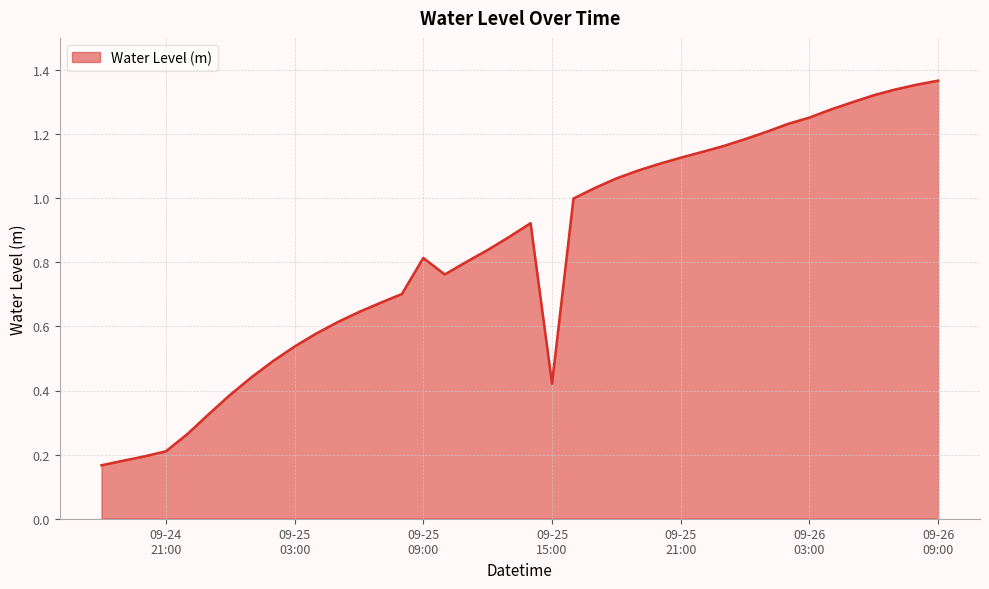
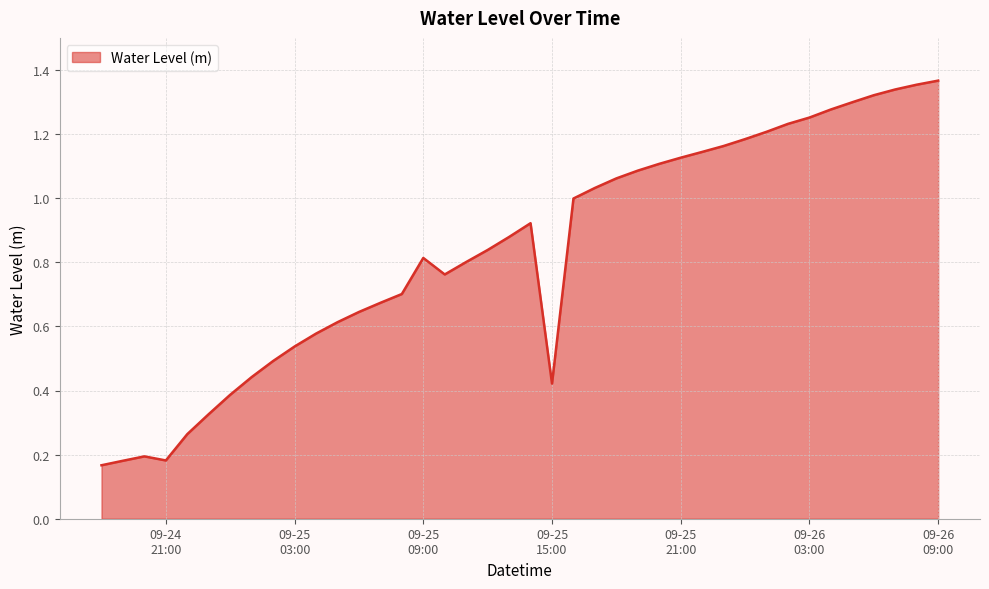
  {
-   "09-24 21:00": 0.21,
+   "09-24 21:00": 0.18,
    "09-25 03:00": 0.54,
    "09-25 09:00": 0.81,
    "09-25 15:00": 0.42,
    "09-25 21:00": 1.13,
    "09-26 03:00": 1.25,
    "09-26 09:00": 1.37
  }
